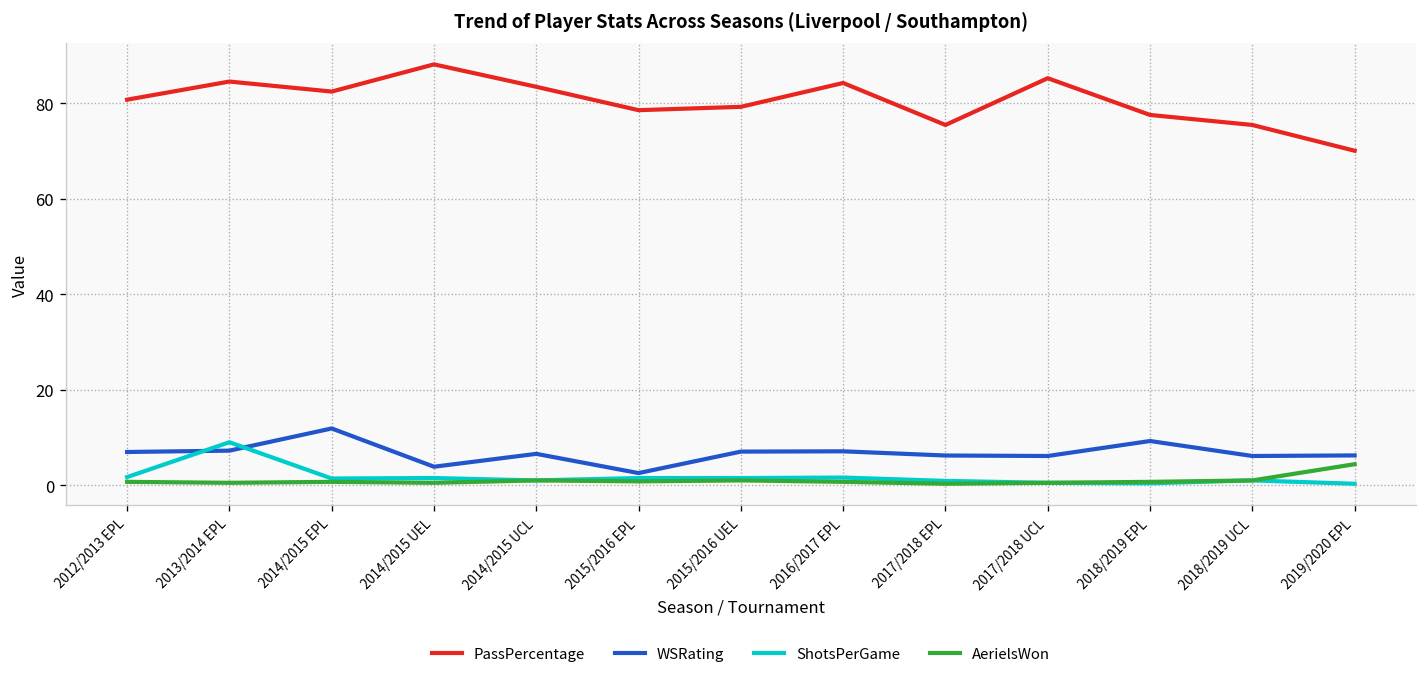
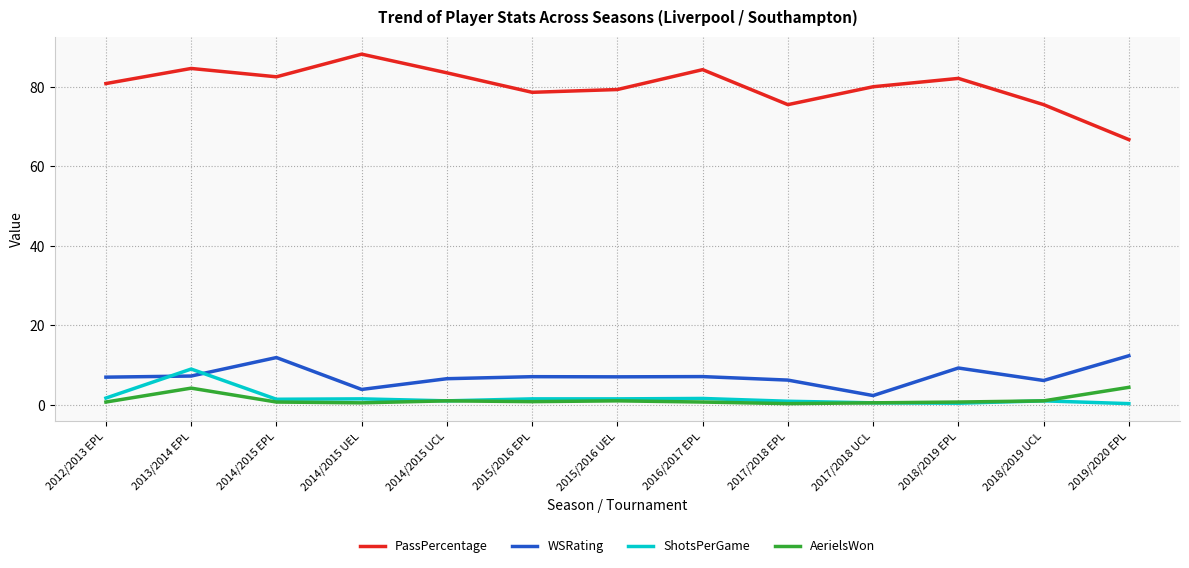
  {
    "PassPercentage": {
      "2012/2013 EPL": 81,
      "2013/2014 EPL": 85,
      "2014/2015 EPL": 83,
      "2014/2015 UEL": 88,
      "2014/2015 UCL": 84,
      "2015/2016 EPL": 79,
      "2015/2016 UEL": 79,
      "2016/2017 EPL": 84,
      "2017/2018 EPL": 76,
-     "2017/2018 UCL": 85,
-     "2018/2019 EPL": 78,
+     "2017/2018 UCL": 80,
+     "2018/2019 EPL": 82,
      "2018/2019 UCL": 76,
-     "2019/2020 EPL": 70
+     "2019/2020 EPL": 67
    },
    "WSRating": {
      "2012/2013 EPL": 7,
      "2013/2014 EPL": 7,
      "2014/2015 EPL": 12,
      "2014/2015 UEL": 4,
      "2014/2015 UCL": 7,
-     "2015/2016 EPL": 3,
+     "2015/2016 EPL": 7,
      "2015/2016 UEL": 7,
      "2016/2017 EPL": 7,
      "2017/2018 EPL": 6,
-     "2017/2018 UCL": 6,
+     "2017/2018 UCL": 2,
      "2018/2019 EPL": 9,
      "2018/2019 UCL": 6,
-     "2019/2020 EPL": 6
+     "2019/2020 EPL": 12
    },
    "ShotsPerGame": {
      "2012/2013 EPL": 2,
      "2013/2014 EPL": 9,
      "2014/2015 EPL": 1,
      "2014/2015 UEL": 2,
      "2015/2016 EPL": 2,
      "2016/2017 EPL": 2,
      "2019/2020 EPL": 0
    },
    "AerielsWon": {
      "2012/2013 EPL": 1,
-     "2013/2014 EPL": 1,
+     "2013/2014 EPL": 4,
      "2014/2015 EPL": 1,
      "2014/2015 UEL": 1,
      "2015/2016 EPL": 1,
      "2016/2017 EPL": 1,
      "2019/2020 EPL": 4
    }
  }
